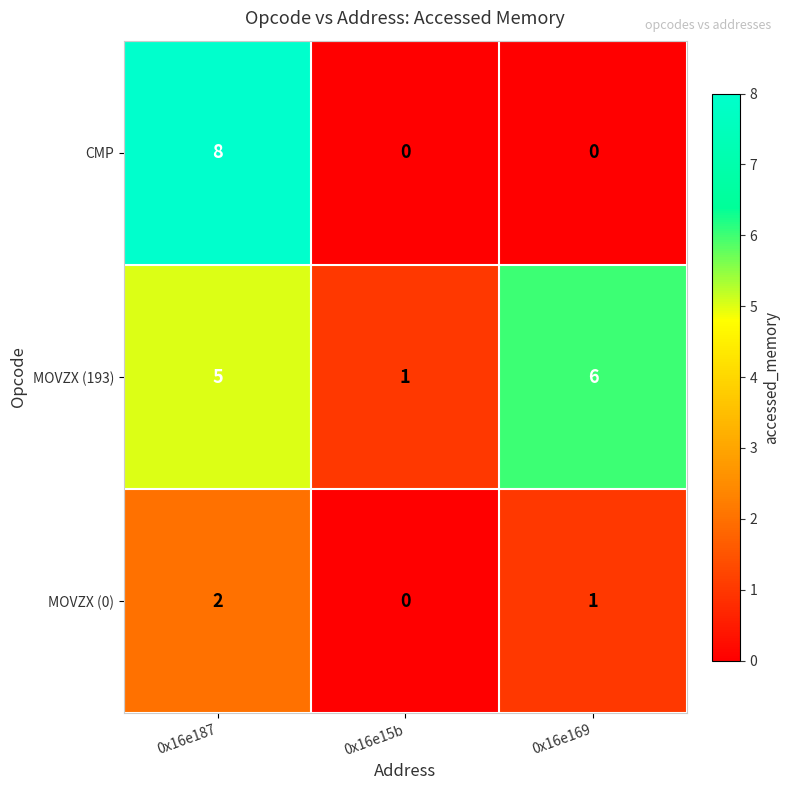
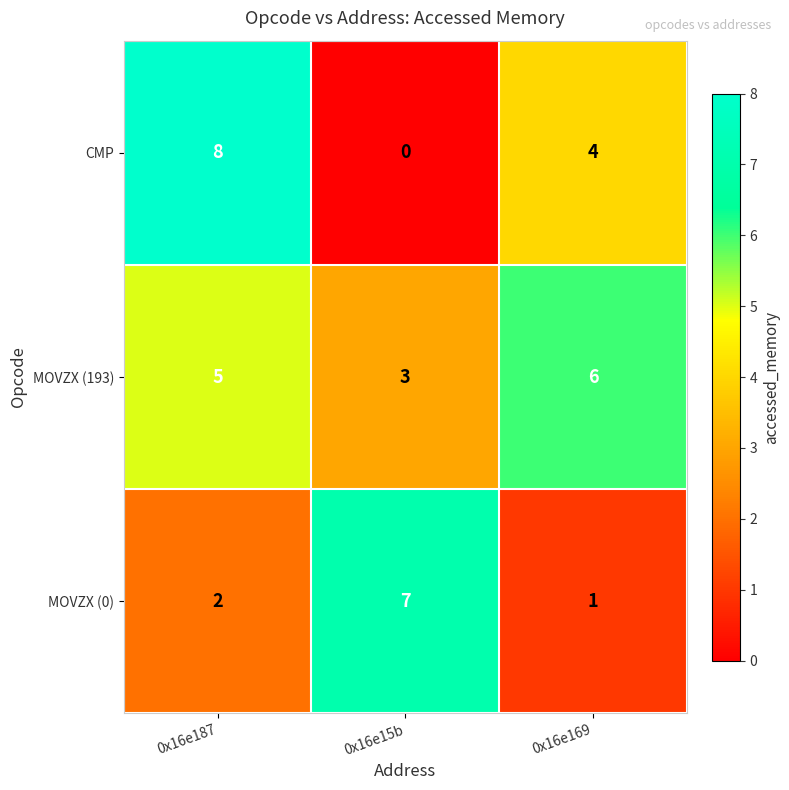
  {
    "CMP": {
      "0x16e187": 8,
      "0x16e15b": 0,
-     "0x16e169": 0
+     "0x16e169": 4
    },
    "MOVZX (193)": {
      "0x16e187": 5,
-     "0x16e15b": 1,
+     "0x16e15b": 3,
      "0x16e169": 6
    },
    "MOVZX (0)": {
      "0x16e187": 2,
-     "0x16e15b": 0,
+     "0x16e15b": 7,
      "0x16e169": 1
    }
  }
